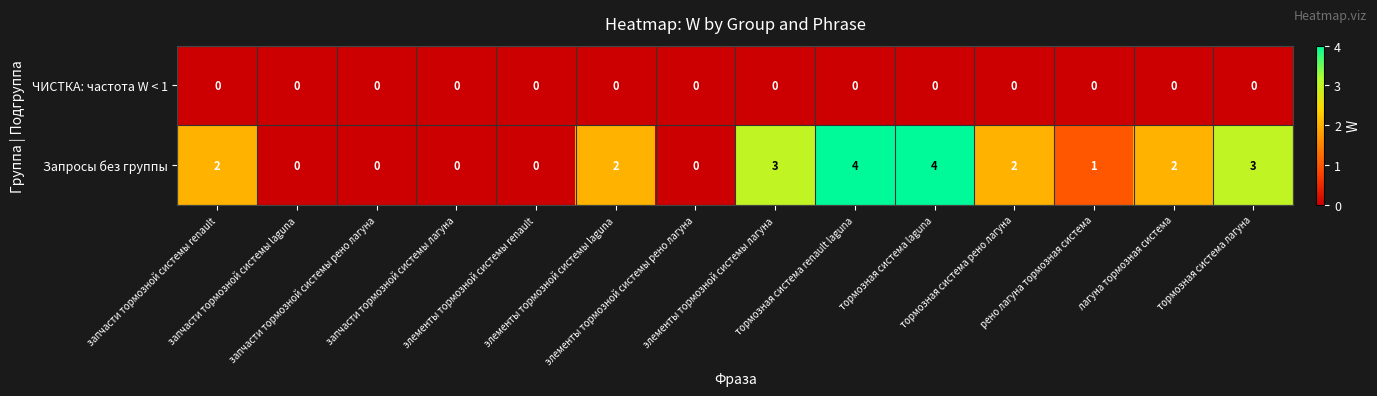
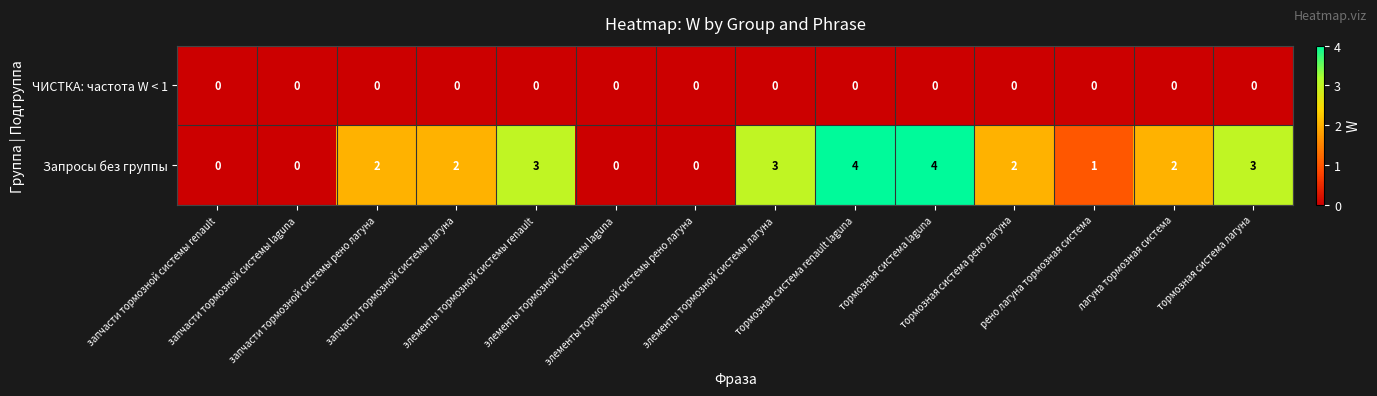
  {
    "ЧИСТКА: частота W < 1": {
      "запчасти тормозной системы renault": 0,
      "запчасти тормозной системы laguna": 0,
      "запчасти тормозной системы рено лагуна": 0,
      "запчасти тормозной системы лагуна": 0,
      "элементы тормозной системы renault": 0,
      "элементы тормозной системы laguna": 0,
      "элементы тормозной системы рено лагуна": 0,
      "элементы тормозной системы лагуна": 0,
      "тормозная система renault laguna": 0,
      "тормозная система laguna": 0,
      "тормозная система рено лагуна": 0,
      "рено лагуна тормозная система": 0,
      "лагуна тормозная система": 0,
      "тормозная система лагуна": 0
    },
    "Запросы без группы": {
-     "запчасти тормозной системы renault": 2,
+     "запчасти тормозной системы renault": 0,
      "запчасти тормозной системы laguna": 0,
-     "запчасти тормозной системы рено лагуна": 0,
-     "запчасти тормозной системы лагуна": 0,
-     "элементы тормозной системы renault": 0,
-     "элементы тормозной системы laguna": 2,
+     "запчасти тормозной системы рено лагуна": 2,
+     "запчасти тормозной системы лагуна": 2,
+     "элементы тормозной системы renault": 3,
+     "элементы тормозной системы laguna": 0,
      "элементы тормозной системы рено лагуна": 0,
      "элементы тормозной системы лагуна": 3,
      "тормозная система renault laguna": 4,
      "тормозная система laguna": 4,
      "тормозная система рено лагуна": 2,
      "рено лагуна тормозная система": 1,
      "лагуна тормозная система": 2,
      "тормозная система лагуна": 3
    }
  }
